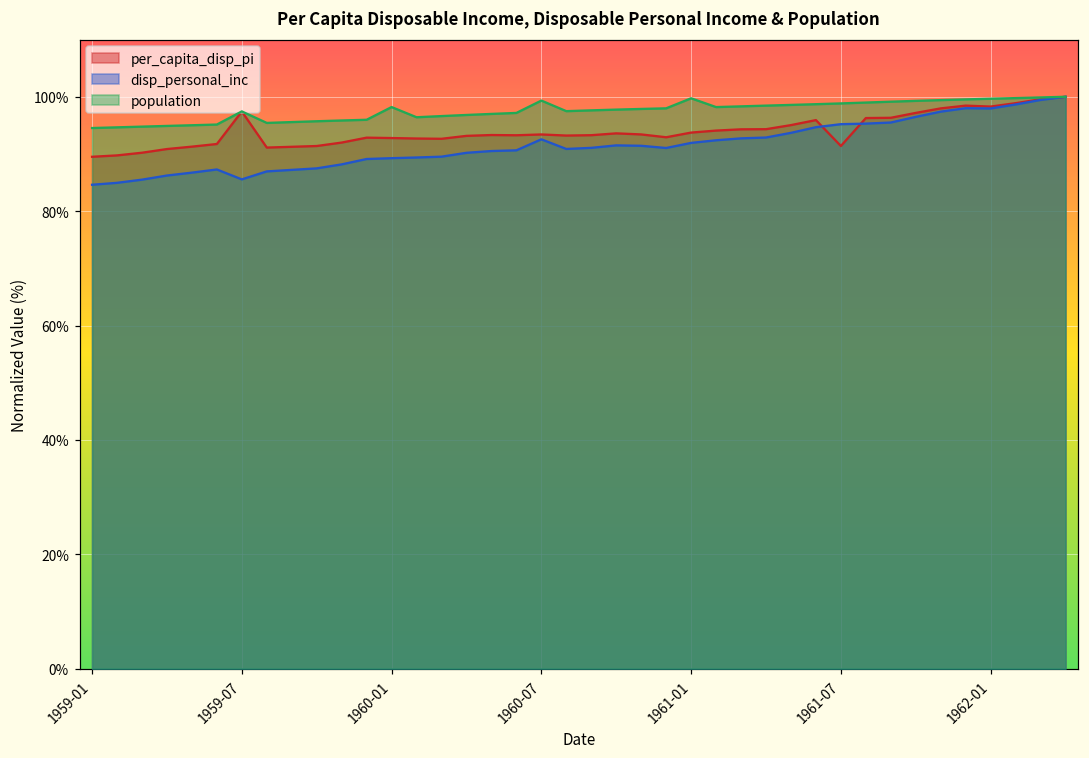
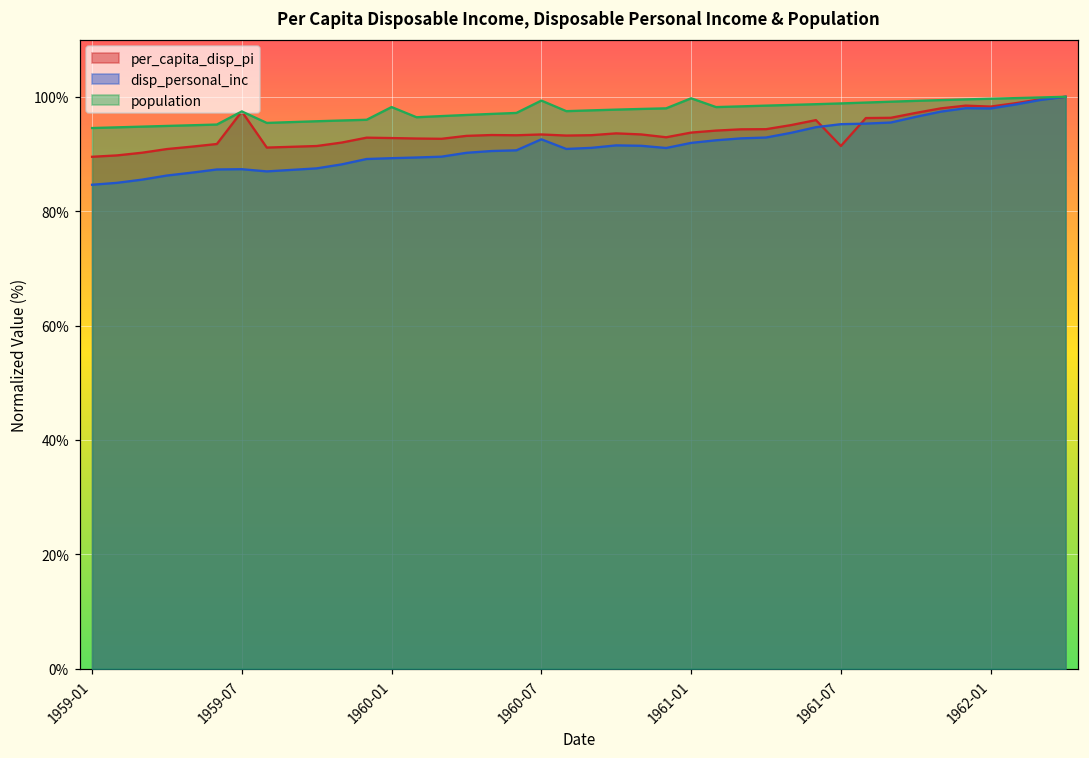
  {
    "per_capita_disp_pi": {
      "1959-01": "90%",
      "1960-01": "93%",
      "1960-07": "93%",
      "1961-01": "94%",
      "1961-07": "91%"
    },
    "disp_personal_inc": {
      "1959-01": "85%",
-     "1959-07": "86%",
+     "1959-07": "87%",
      "1960-01": "89%",
      "1960-07": "93%",
      "1961-01": "92%",
      "1961-07": "95%"
    },
    "population": {
      "1959-01": "95%",
      "1960-01": "98%",
      "1960-07": "99%",
      "1961-01": "100%",
      "1961-07": "99%",
      "1962-01": "100%"
    }
  }
